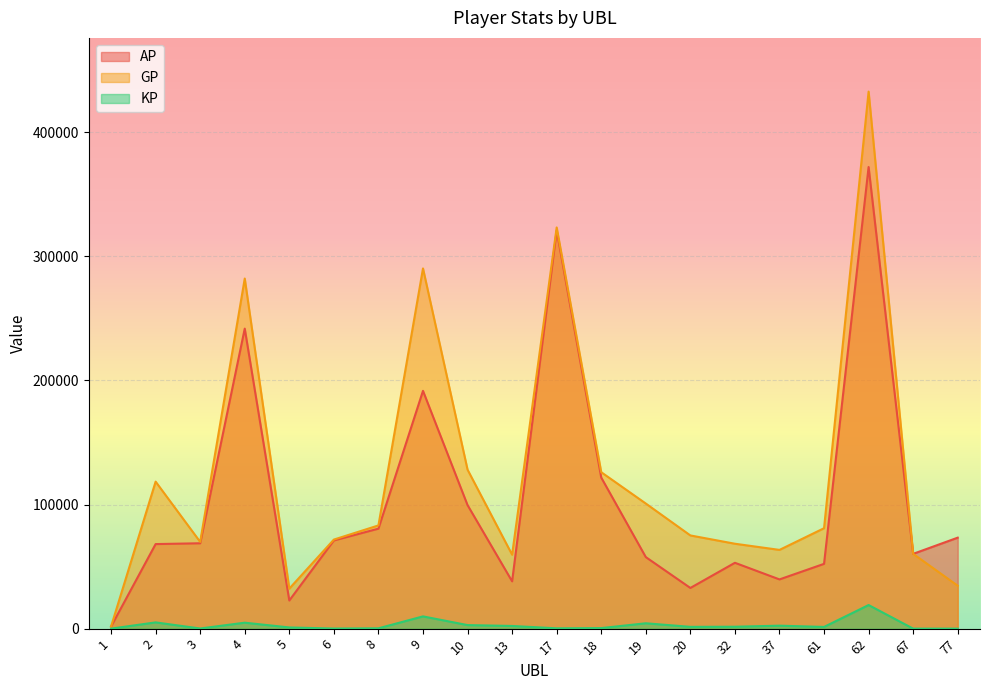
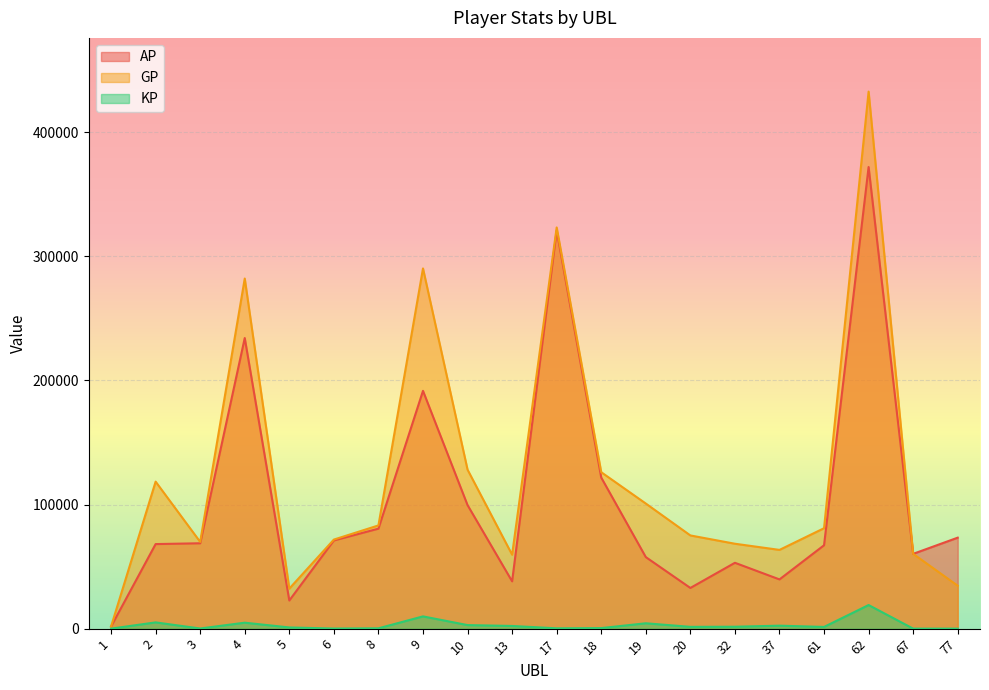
  {
    "AP": {
      "2": 68000,
-     "4": 242000,
+     "4": 234000,
      "5": 23000,
      "8": 81000,
      "9": 192000,
      "10": 100000,
      "13": 38000,
      "17": 321000,
      "18": 122000,
      "19": 58000,
      "20": 33000,
      "32": 53000,
      "37": 40000,
-     "61": 52000,
+     "61": 67000,
      "62": 372000,
      "77": 73000
    },
    "GP": {
      "2": 118000,
      "4": 282000,
      "5": 32000,
      "8": 83000,
      "9": 290000,
      "10": 128000,
      "13": 60000,
      "17": 323000,
      "18": 126000,
      "19": 101000,
      "20": 75000,
      "32": 68000,
      "37": 63000,
      "61": 81000,
      "62": 433000,
      "77": 35000
    },
    "KP": {
      "2": 5000,
      "3": 0,
      "4": 5000,
      "5": 1000,
      "6": 0,
      "8": 0,
      "9": 10000,
      "10": 3000,
      "13": 2000,
      "17": 0,
      "18": 0,
      "19": 4000,
      "20": 1000,
      "32": 2000,
      "37": 2000,
      "61": 1000,
      "62": 19000,
      "67": 0,
      "77": 0
    }
  }
